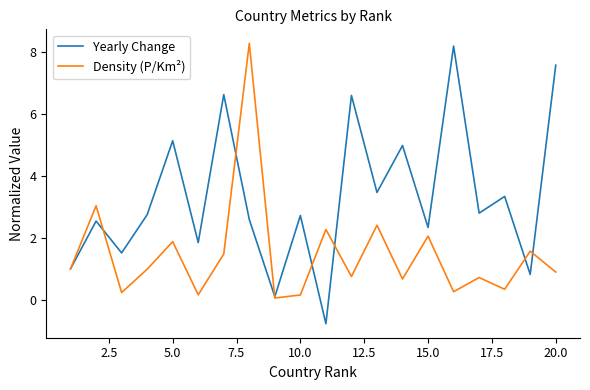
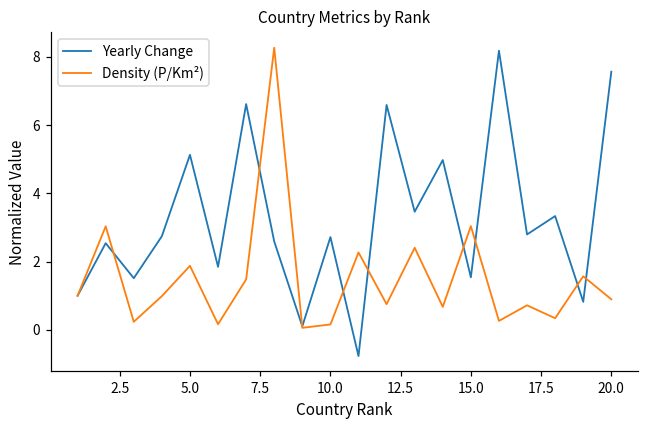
  {
    "Yearly Change": {
      "5.0": 5.1,
      "10.0": 2.7,
-     "15.0": 2.3,
+     "15.0": 1.5,
      "20.0": 7.6
    },
    "Density (P/Km²)": {
      "5.0": 1.9,
      "10.0": 0.2,
-     "15.0": 2.1,
+     "15.0": 3.0,
      "20.0": 0.9
    }
  }
